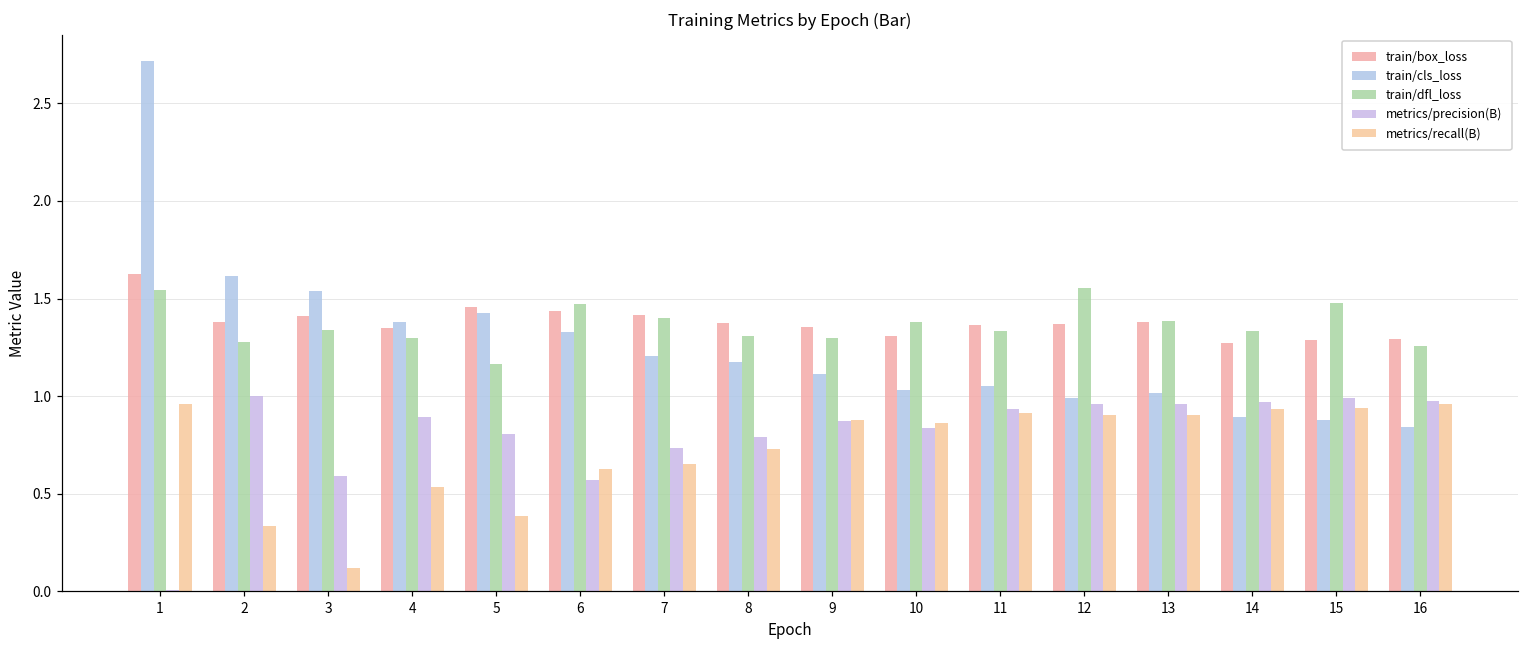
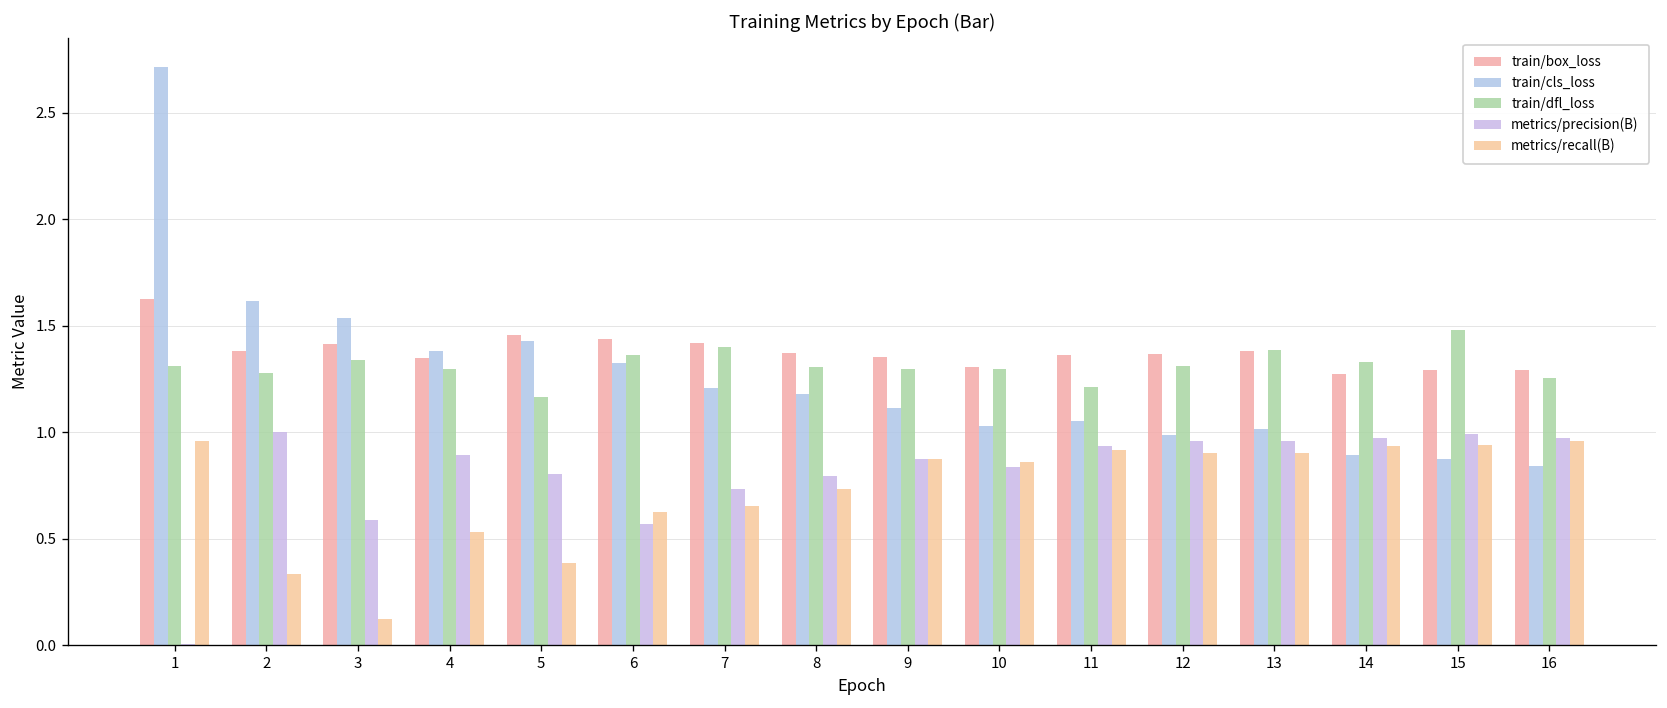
  {
    "train/dfl_loss": {
-     "1": 1.54,
+     "1": 1.31,
      "2": 1.28,
      "3": 1.34,
      "4": 1.30,
      "5": 1.17,
-     "6": 1.47,
+     "6": 1.36,
      "7": 1.40,
      "8": 1.31,
      "9": 1.30,
-     "10": 1.38,
-     "11": 1.34,
-     "12": 1.55,
+     "10": 1.30,
+     "11": 1.21,
+     "12": 1.31,
      "13": 1.39,
      "14": 1.33,
      "15": 1.48,
      "16": 1.26
    }
  }
